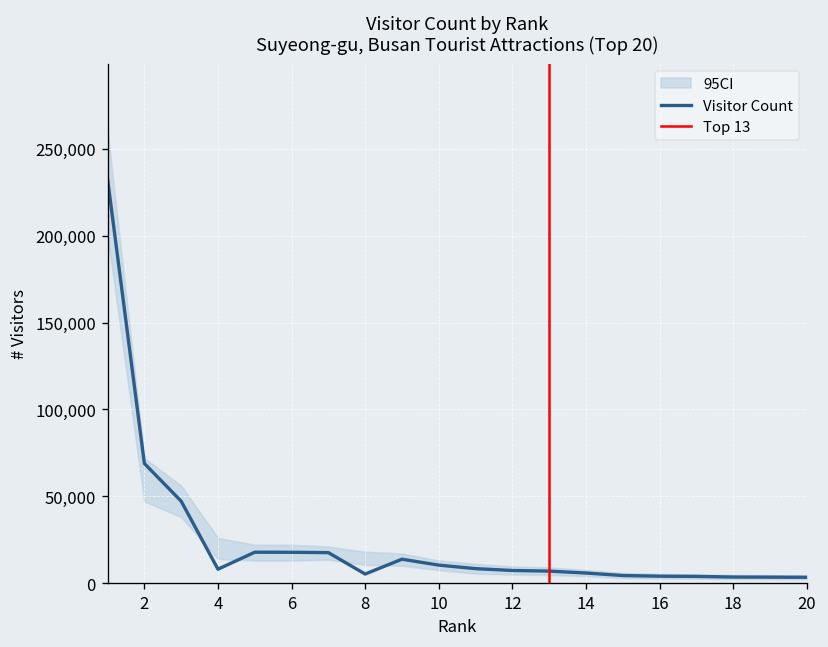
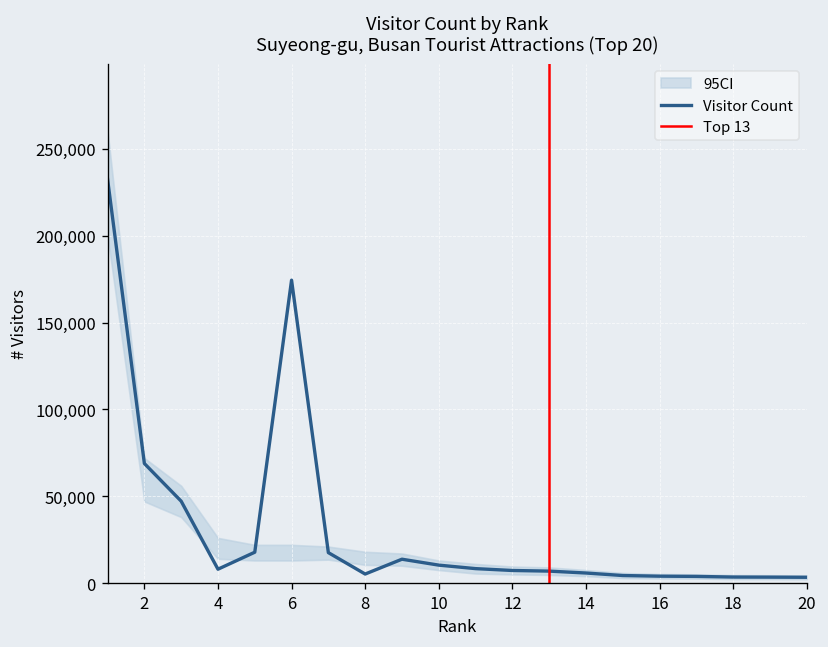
  {
    "Visitor Count": {
      "2": "69,000",
      "4": "8,000",
-     "6": "18,000",
+     "6": "174,000",
      "8": "5,000",
      "10": "10,000",
      "12": "7,000"
    }
  }
